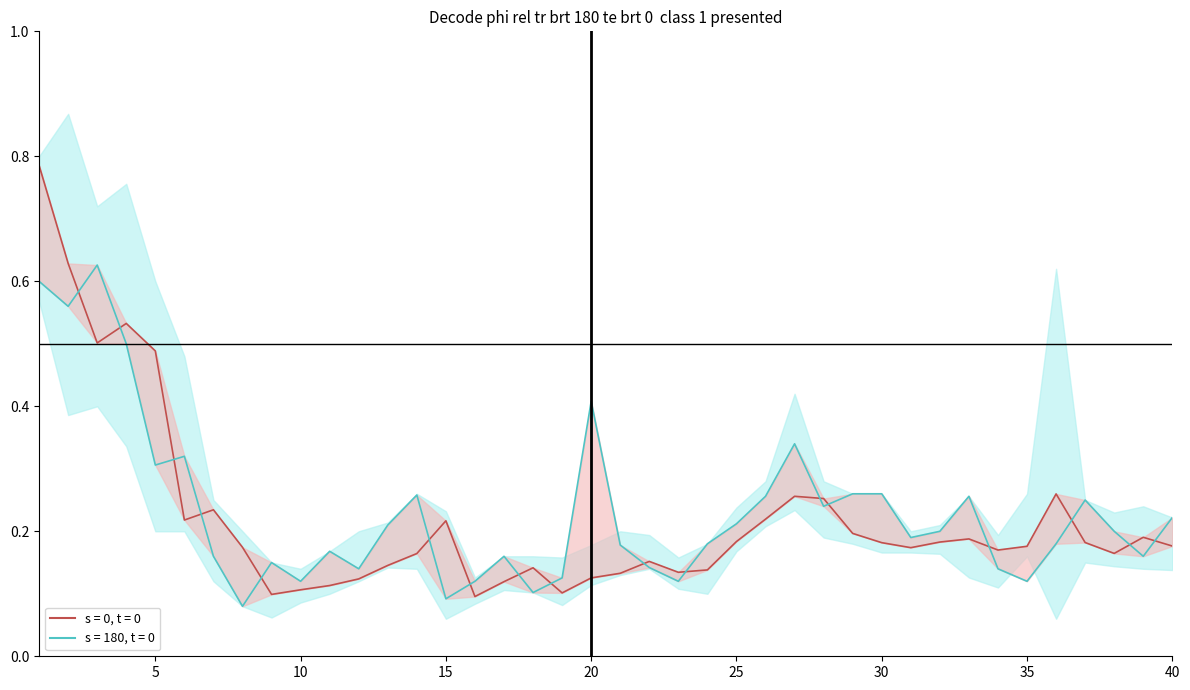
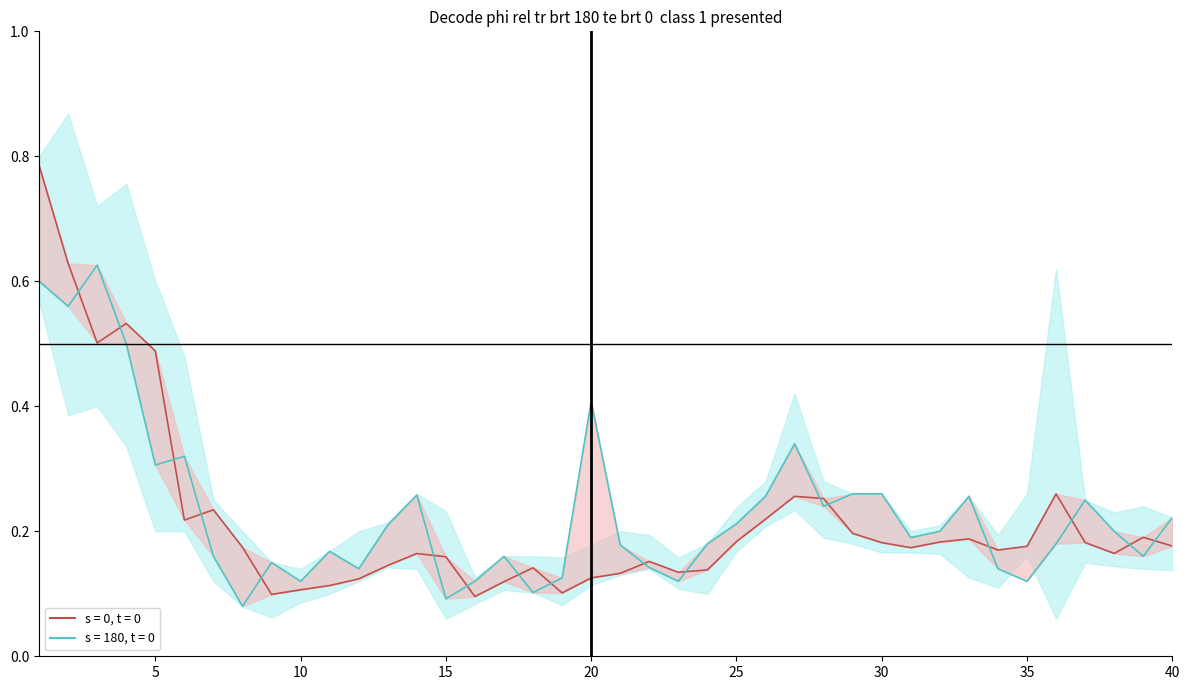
  {
    "s = 0, t = 0": {
-     "15": 0.22
+     "15": 0.16
    }
  }
